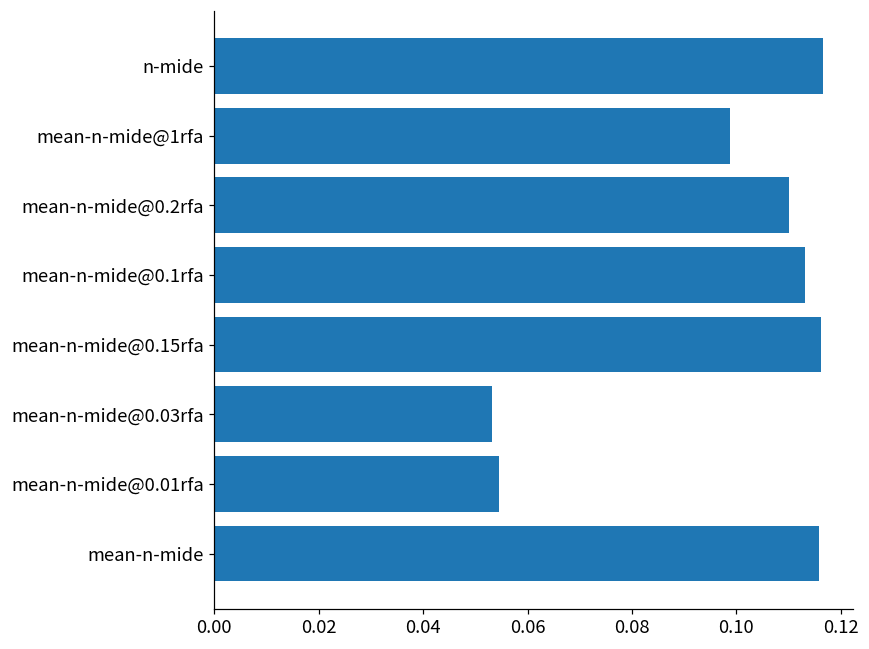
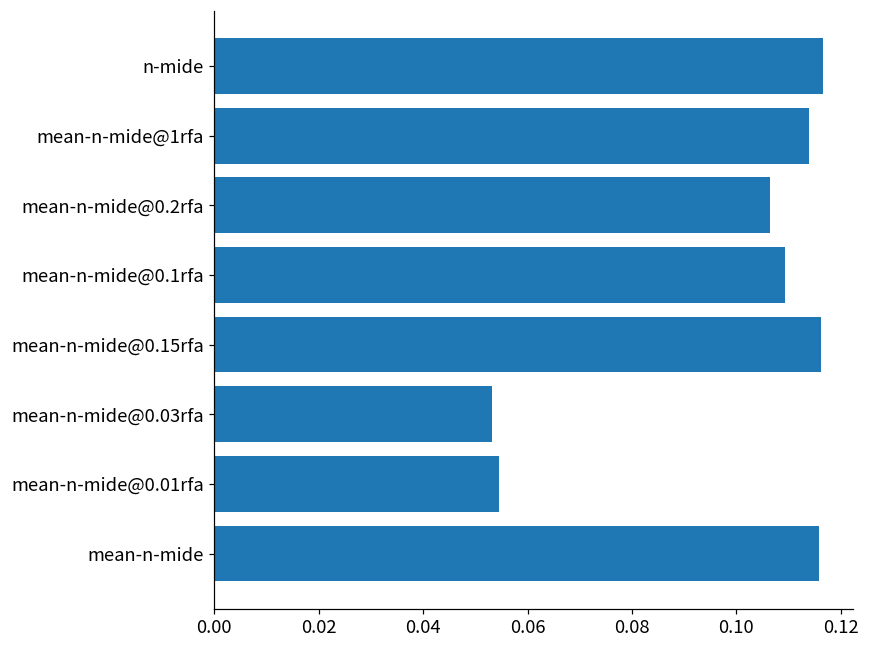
  {
    "n-mide": 0.117,
-   "mean-n-mide@1rfa": 0.099,
-   "mean-n-mide@0.2rfa": 0.110,
-   "mean-n-mide@0.1rfa": 0.113,
+   "mean-n-mide@1rfa": 0.114,
+   "mean-n-mide@0.2rfa": 0.106,
+   "mean-n-mide@0.1rfa": 0.109,
    "mean-n-mide@0.15rfa": 0.116,
    "mean-n-mide@0.03rfa": 0.053,
    "mean-n-mide@0.01rfa": 0.055,
    "mean-n-mide": 0.116
  }
